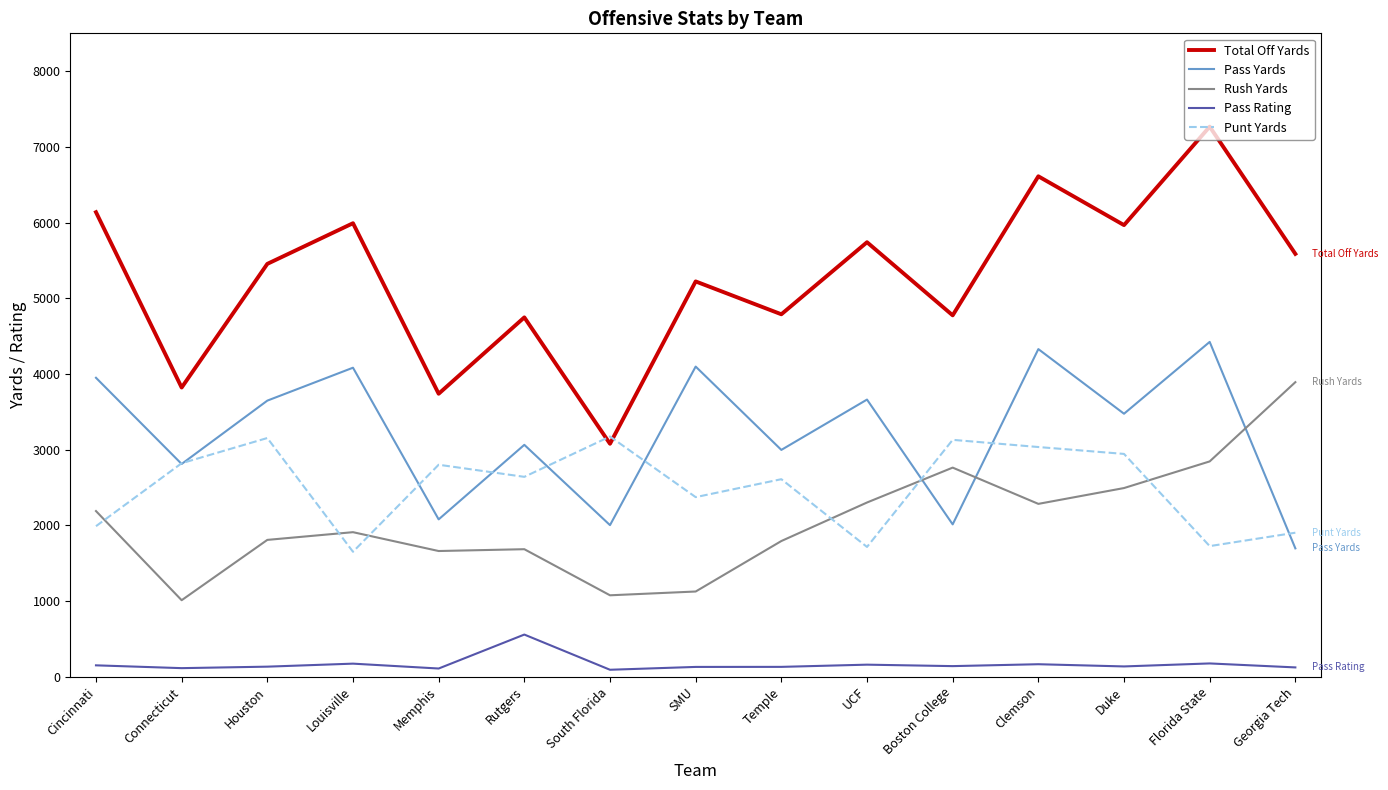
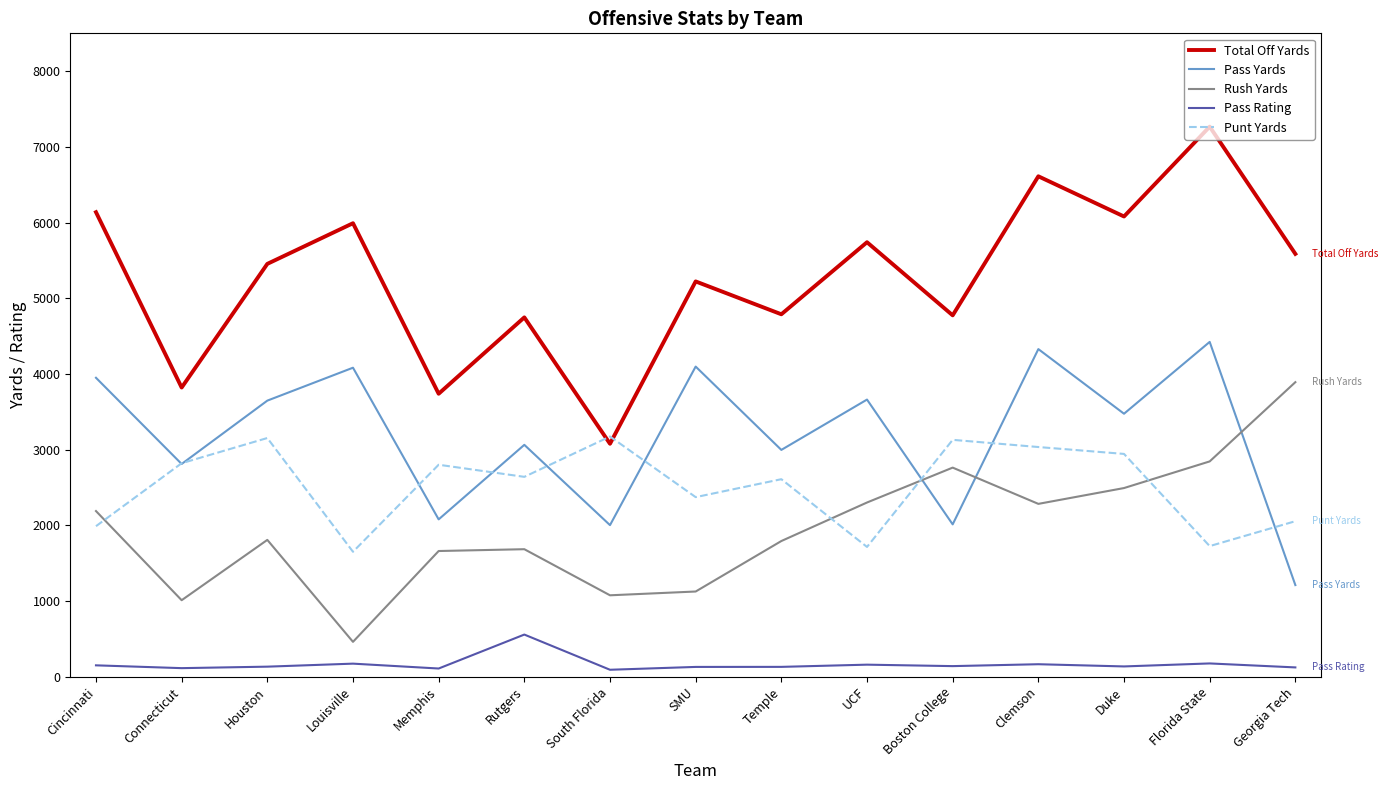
  {
    "Total Off Yards": {
      "Cincinnati": 6100,
      "Connecticut": 3800,
      "Houston": 5500,
      "Louisville": 6000,
      "Memphis": 3700,
      "Rutgers": 4700,
      "South Florida": 3100,
      "SMU": 5200,
      "Temple": 4800,
      "UCF": 5700,
      "Boston College": 4800,
      "Clemson": 6600,
-     "Duke": 6000,
+     "Duke": 6100,
      "Georgia Tech": 5600
    },
    "Pass Yards": {
      "Cincinnati": 3900,
      "Houston": 3600,
      "Louisville": 4100,
      "Memphis": 2100,
      "Rutgers": 3100,
      "South Florida": 2000,
      "SMU": 4100,
      "Temple": 3000,
      "UCF": 3700,
      "Boston College": 2000,
      "Clemson": 4300,
      "Duke": 3500,
      "Florida State": 4400,
-     "Georgia Tech": 1700
+     "Georgia Tech": 1200
    },
    "Rush Yards": {
      "Cincinnati": 2200,
      "Connecticut": 1000,
      "Houston": 1800,
-     "Louisville": 1900,
+     "Louisville": 500,
      "Memphis": 1700,
      "Rutgers": 1700,
      "South Florida": 1100,
      "SMU": 1100,
      "Temple": 1800,
      "UCF": 2300,
      "Boston College": 2800,
      "Clemson": 2300,
      "Duke": 2500,
      "Florida State": 2800,
      "Georgia Tech": 3900
    },
    "Pass Rating": {
      "Cincinnati": 100,
      "Connecticut": 100,
      "Houston": 100,
      "Louisville": 200,
      "Memphis": 100,
      "Rutgers": 600,
      "South Florida": 100,
      "SMU": 100,
      "Temple": 100,
      "UCF": 200,
      "Boston College": 100,
      "Clemson": 200,
      "Duke": 100,
      "Florida State": 200,
      "Georgia Tech": 100
    },
    "Punt Yards": {
      "Cincinnati": 2000,
      "Houston": 3200,
      "Louisville": 1700,
      "Memphis": 2800,
      "Rutgers": 2600,
      "South Florida": 3200,
      "SMU": 2400,
      "Temple": 2600,
      "UCF": 1700,
      "Boston College": 3100,
      "Clemson": 3000,
      "Duke": 2900,
      "Florida State": 1700,
-     "Georgia Tech": 1900
+     "Georgia Tech": 2100
    }
  }
